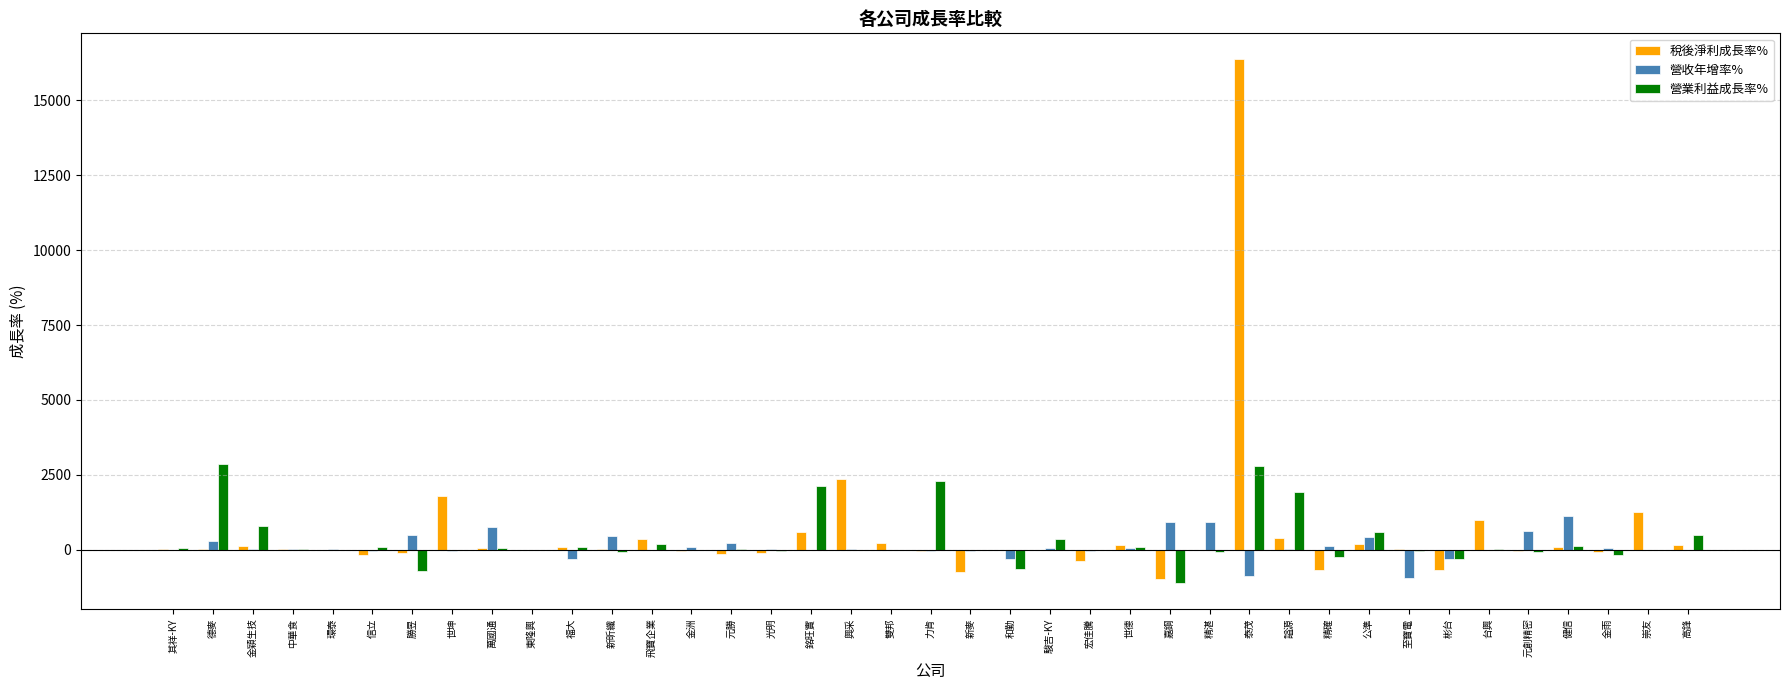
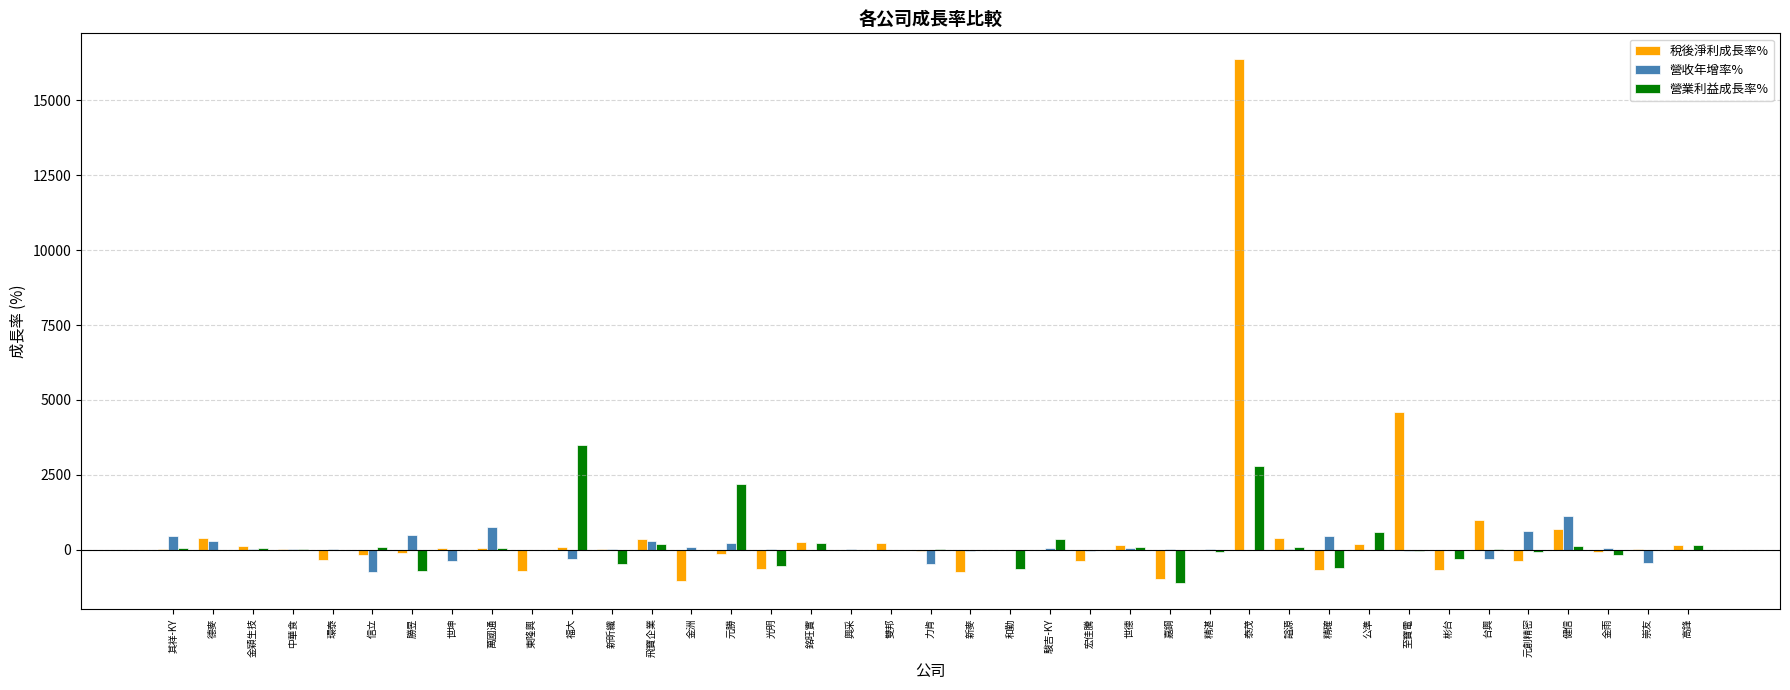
  {
    "稅後淨利成長率%": {
-     "德麥": 0,
+     "德麥": 400,
      "金穎生技": 100,
-     "環泰": 0,
+     "環泰": -300,
      "信立": -200,
      "勝昱": -100,
-     "世坤": 1800,
-     "東隆興": 0,
+     "世坤": 100,
+     "東隆興": -700,
      "福大": 100,
      "飛寶企業": 400,
-     "金洲": 0,
+     "金洲": -1000,
      "元勝": -100,
-     "光明": -100,
-     "銘旺實": 600,
-     "興采": 2300,
+     "光明": -600,
+     "銘旺實": 200,
+     "興采": 0,
      "雙邦": 200,
      "新麥": -700,
      "宏佳騰": -400,
      "世德": 200,
      "嘉鋼": -1000,
      "泰茂": 16400,
      "謚源": 400,
      "精確": -700,
      "公準": 200,
-     "至寶電": 0,
+     "至寶電": 4600,
      "彬台": -700,
      "台興": 1000,
-     "元創精密": 0,
-     "健信": 100,
+     "元創精密": -400,
+     "健信": 700,
      "金雨": -100,
-     "崇友": 1300,
+     "崇友": 0,
      "高鋒": 100
    },
    "營收年增率%": {
-     "其祥-KY": 0,
+     "其祥-KY": 500,
      "德麥": 300,
-     "信立": 0,
+     "信立": -800,
      "勝昱": 500,
-     "世坤": 0,
+     "世坤": -400,
      "萬國通": 700,
      "福大": -300,
-     "新昕纖": 500,
-     "飛寶企業": 0,
+     "新昕纖": 0,
+     "飛寶企業": 300,
      "金洲": 100,
      "元勝": 200,
-     "力肯": 0,
-     "和勤": -300,
-     "嘉鋼": 900,
-     "精湛": 900,
-     "泰茂": -900,
-     "精確": 100,
-     "公準": 400,
-     "至寶電": -900,
-     "彬台": -300,
-     "台興": 0,
+     "力肯": -500,
+     "和勤": 0,
+     "嘉鋼": 0,
+     "精湛": 0,
+     "泰茂": 0,
+     "精確": 500,
+     "公準": 0,
+     "至寶電": -100,
+     "彬台": 0,
+     "台興": -300,
      "元創精密": 600,
      "健信": 1100,
-     "崇友": 0
+     "崇友": -400
    },
    "營業利益成長率%": {
-     "德麥": 2900,
-     "金穎生技": 800,
+     "德麥": 0,
+     "金穎生技": 100,
      "信立": 100,
      "勝昱": -700,
-     "福大": 100,
-     "新昕纖": -100,
+     "福大": 3500,
+     "新昕纖": -500,
      "飛寶企業": 200,
-     "元勝": 0,
-     "光明": 0,
-     "銘旺實": 2100,
-     "力肯": 2300,
+     "元勝": 2200,
+     "光明": -500,
+     "銘旺實": 200,
+     "力肯": 0,
      "和勤": -600,
      "駿吉-KY": 400,
      "世德": 100,
      "嘉鋼": -1100,
      "泰茂": 2800,
-     "謚源": 1900,
-     "精確": -200,
+     "謚源": 100,
+     "精確": -600,
      "公準": 600,
      "彬台": -300,
      "健信": 100,
      "金雨": -200,
-     "高鋒": 500
+     "高鋒": 200
    }
  }
